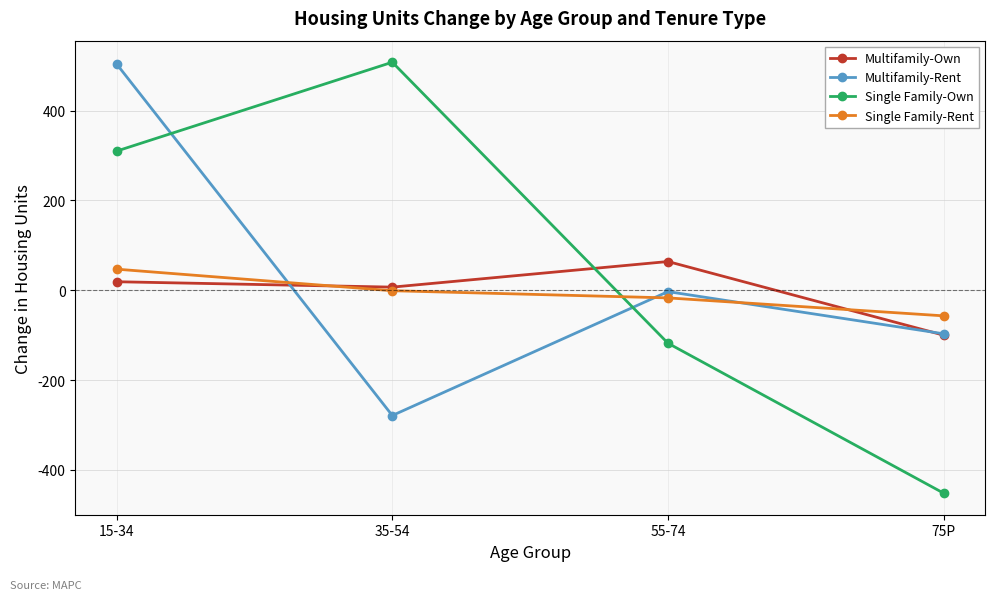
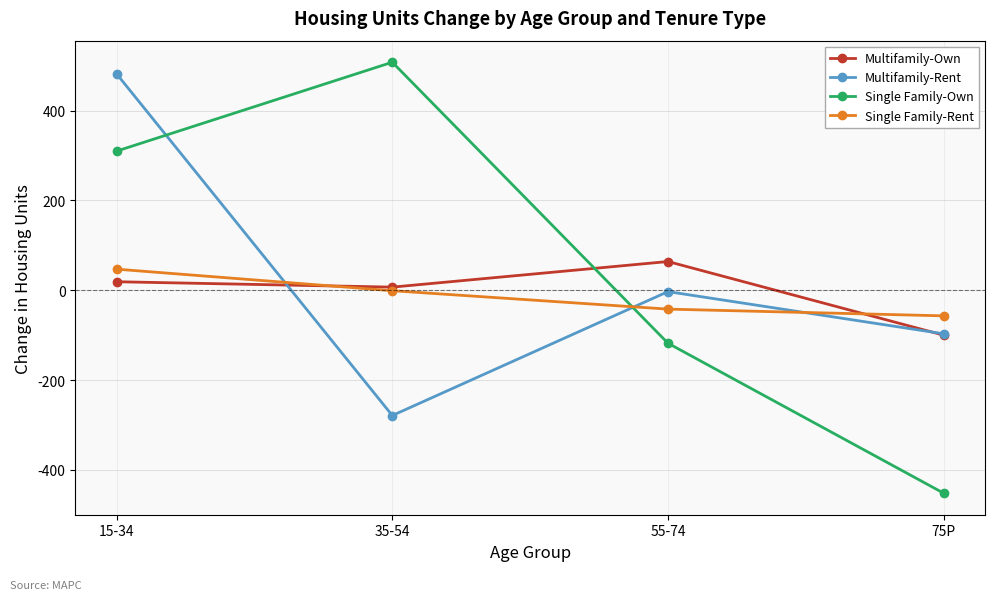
  {
    "Multifamily-Own": {
      "15-34": 20,
      "35-54": 10,
      "55-74": 60
    },
    "Multifamily-Rent": {
-     "15-34": 500,
+     "15-34": 480,
      "35-54": -280,
      "55-74": 0
    },
    "Single Family-Own": {
      "15-34": 310,
      "35-54": 510,
      "55-74": -120,
      "75P": -450
    },
    "Single Family-Rent": {
      "15-34": 50,
      "35-54": 0,
-     "55-74": -20,
+     "55-74": -40,
      "75P": -60
    }
  }
